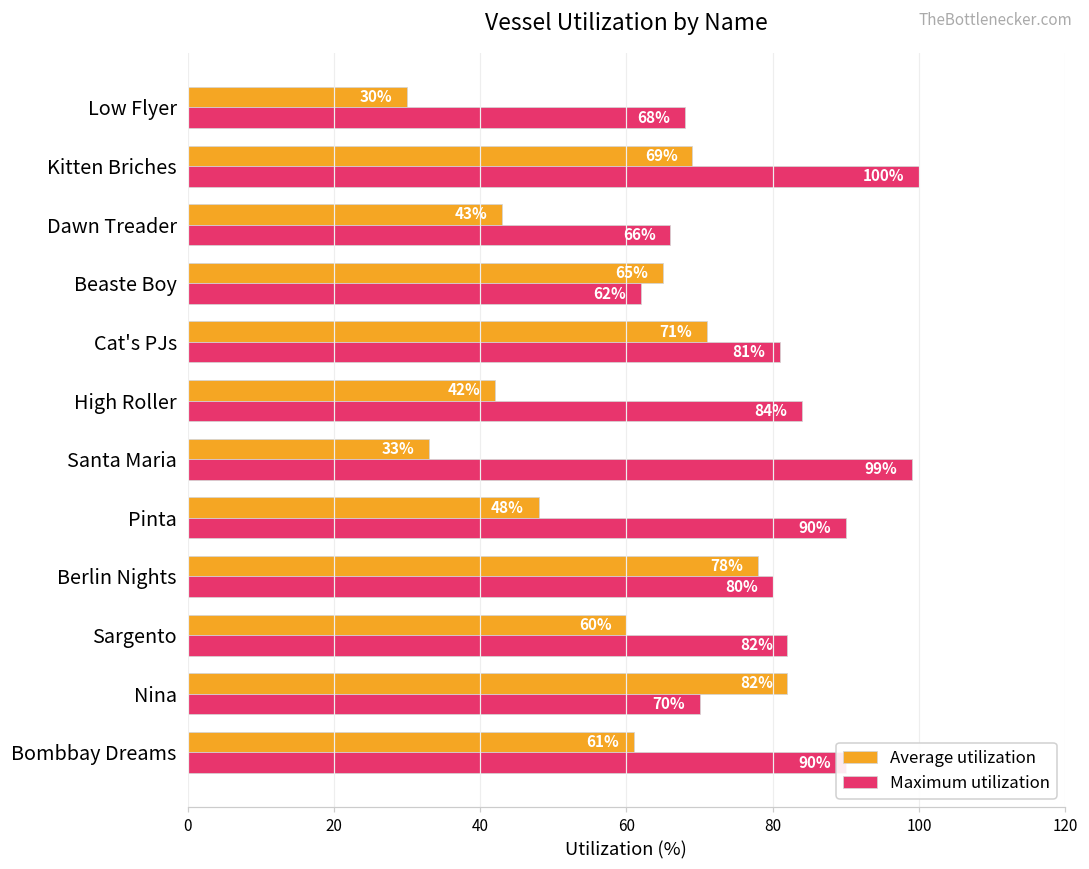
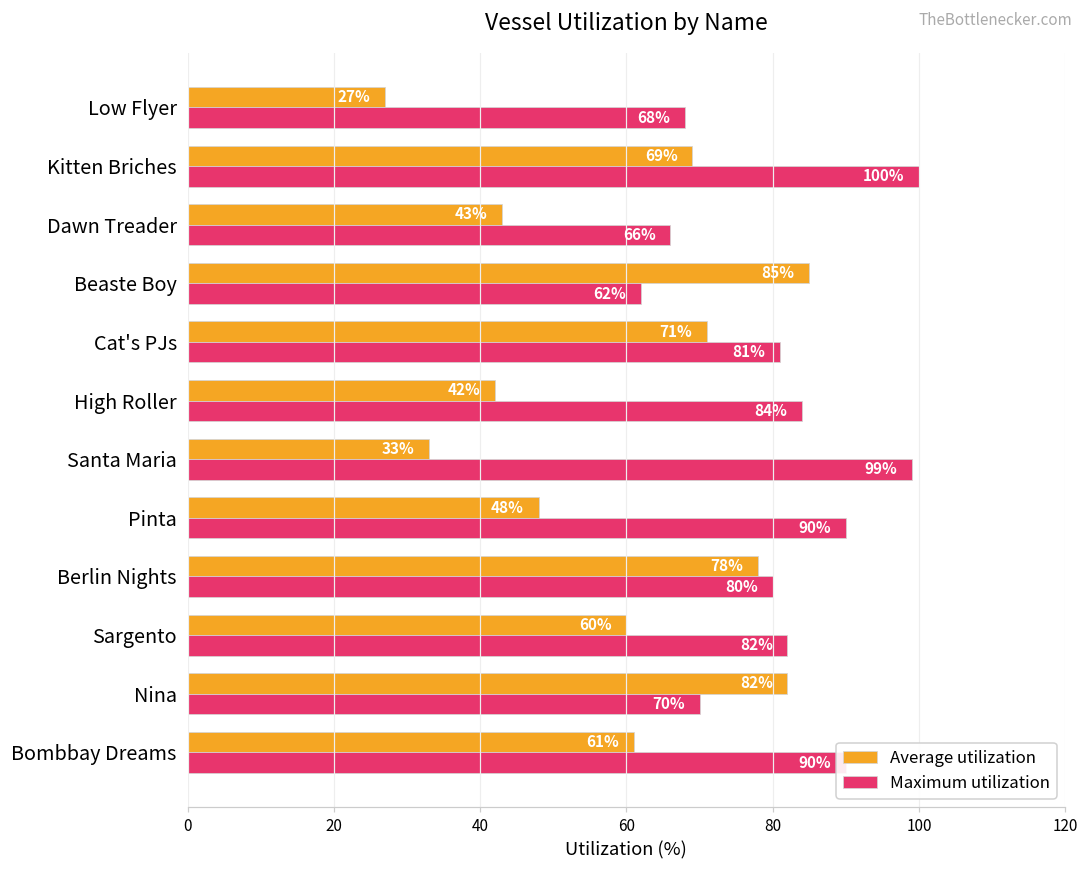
  {
    "Average utilization": {
-     "Low Flyer": "30%",
+     "Low Flyer": "27%",
      "Kitten Briches": "69%",
      "Dawn Treader": "43%",
-     "Beaste Boy": "65%",
+     "Beaste Boy": "85%",
      "Cat's PJs": "71%",
      "High Roller": "42%",
      "Santa Maria": "33%",
      "Pinta": "48%",
      "Berlin Nights": "78%",
      "Sargento": "60%",
      "Nina": "82%",
      "Bombbay Dreams": "61%"
    },
    "Maximum utilization": {
      "Low Flyer": "68%",
      "Kitten Briches": "100%",
      "Dawn Treader": "66%",
      "Beaste Boy": "62%",
      "Cat's PJs": "81%",
      "High Roller": "84%",
      "Santa Maria": "99%",
      "Pinta": "90%",
      "Berlin Nights": "80%",
      "Sargento": "82%",
      "Nina": "70%"
    }
  }
